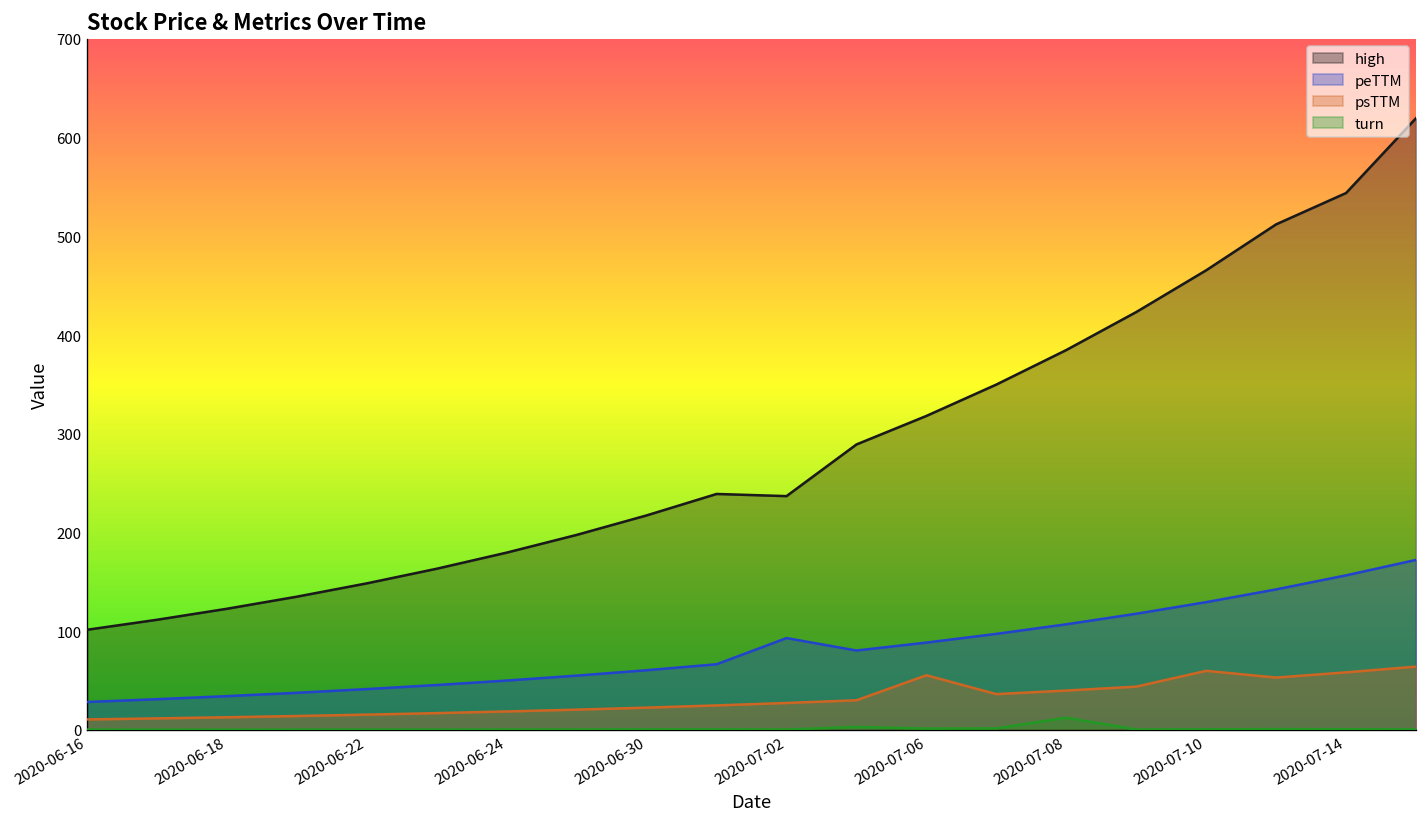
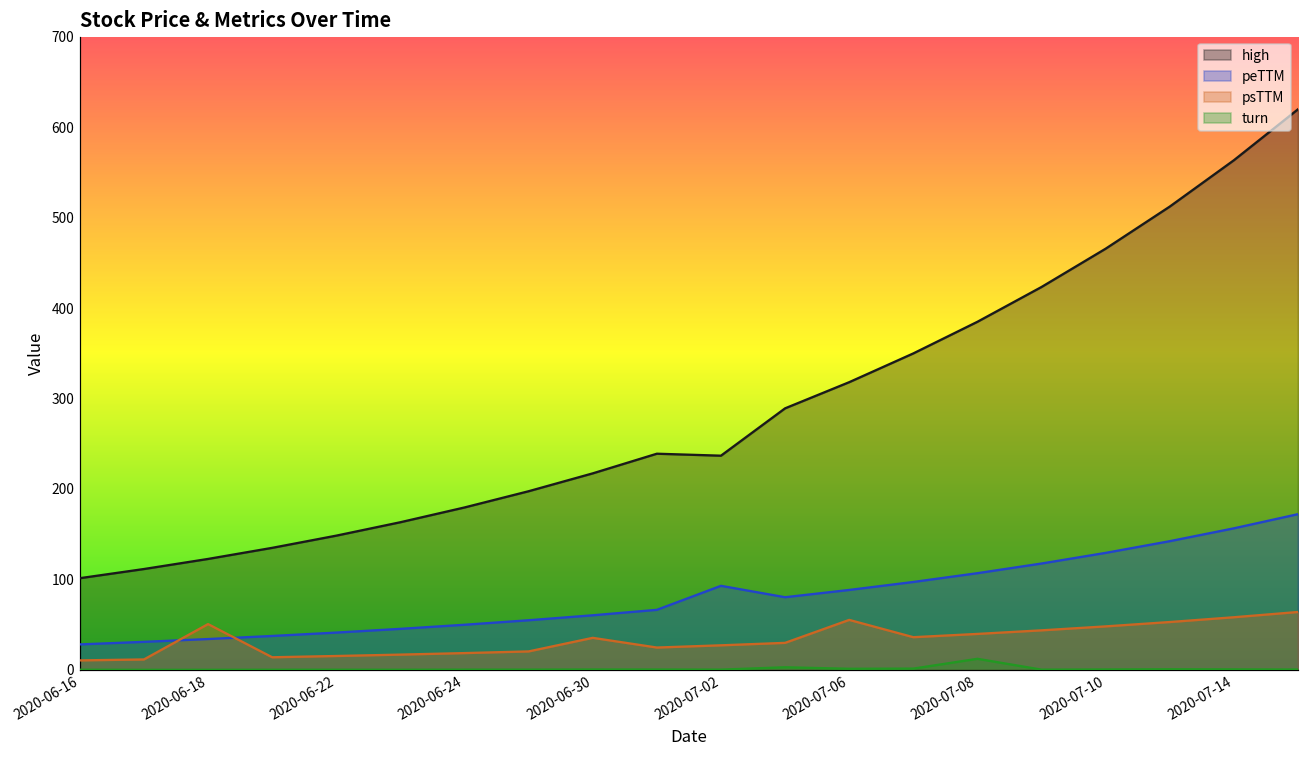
  {
    "high": {
      "2020-06-16": 100,
      "2020-06-18": 120,
      "2020-06-22": 150,
      "2020-06-24": 180,
      "2020-06-30": 220,
      "2020-07-02": 240,
      "2020-07-06": 320,
      "2020-07-08": 380,
      "2020-07-10": 470,
-     "2020-07-14": 540
+     "2020-07-14": 560
    },
    "peTTM": {
      "2020-06-16": 30,
      "2020-06-18": 30,
      "2020-06-22": 40,
      "2020-06-24": 50,
      "2020-06-30": 60,
      "2020-07-02": 90,
      "2020-07-06": 90,
      "2020-07-08": 110,
      "2020-07-10": 130,
      "2020-07-14": 160
    },
    "psTTM": {
      "2020-06-16": 10,
-     "2020-06-18": 10,
+     "2020-06-18": 50,
      "2020-06-22": 20,
      "2020-06-24": 20,
-     "2020-06-30": 20,
+     "2020-06-30": 40,
      "2020-07-02": 30,
      "2020-07-06": 60,
      "2020-07-08": 40,
-     "2020-07-10": 60,
+     "2020-07-10": 50,
      "2020-07-14": 60
    },
    "turn": {
      "2020-06-16": 0,
      "2020-06-18": 0,
      "2020-06-22": 0,
      "2020-06-24": 0,
      "2020-06-30": 0,
      "2020-07-02": 0,
      "2020-07-06": 0,
      "2020-07-08": 10,
      "2020-07-10": 0,
      "2020-07-14": 0
    }
  }
